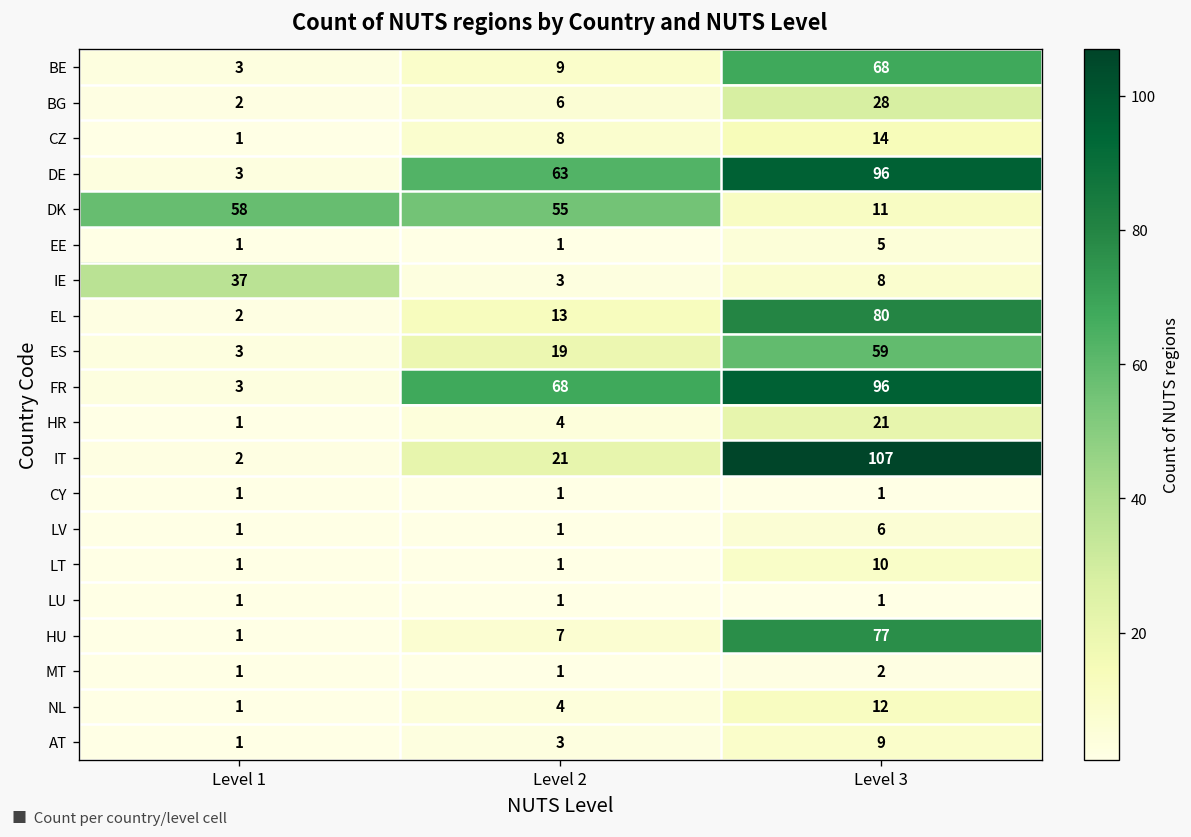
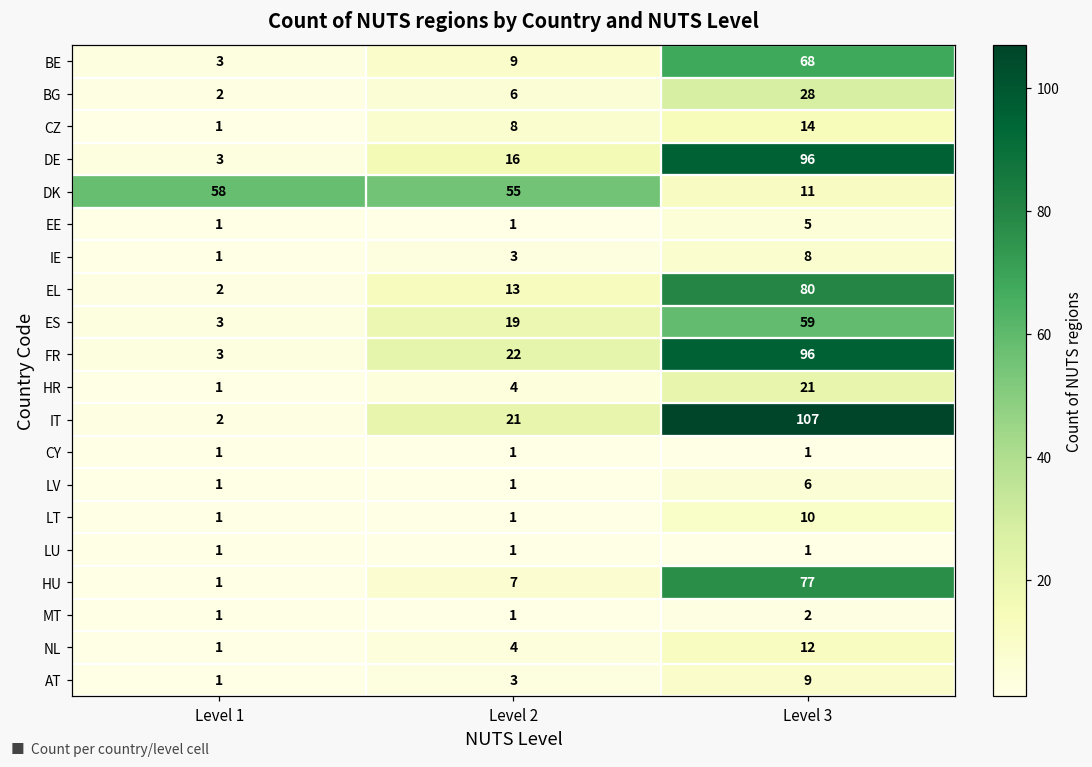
  {
    "BE": {
      "Level 1": 3,
      "Level 2": 9,
      "Level 3": 68
    },
    "BG": {
      "Level 1": 2,
      "Level 2": 6,
      "Level 3": 28
    },
    "CZ": {
      "Level 1": 1,
      "Level 2": 8,
      "Level 3": 14
    },
    "DE": {
      "Level 1": 3,
-     "Level 2": 63,
+     "Level 2": 16,
      "Level 3": 96
    },
    "DK": {
      "Level 1": 58,
      "Level 2": 55,
      "Level 3": 11
    },
    "EE": {
      "Level 1": 1,
      "Level 2": 1,
      "Level 3": 5
    },
    "IE": {
-     "Level 1": 37,
+     "Level 1": 1,
      "Level 2": 3,
      "Level 3": 8
    },
    "EL": {
      "Level 1": 2,
      "Level 2": 13,
      "Level 3": 80
    },
    "ES": {
      "Level 1": 3,
      "Level 2": 19,
      "Level 3": 59
    },
    "FR": {
      "Level 1": 3,
-     "Level 2": 68,
+     "Level 2": 22,
      "Level 3": 96
    },
    "HR": {
      "Level 1": 1,
      "Level 2": 4,
      "Level 3": 21
    },
    "IT": {
      "Level 1": 2,
      "Level 2": 21,
      "Level 3": 107
    },
    "CY": {
      "Level 1": 1,
      "Level 2": 1,
      "Level 3": 1
    },
    "LV": {
      "Level 1": 1,
      "Level 2": 1,
      "Level 3": 6
    },
    "LT": {
      "Level 1": 1,
      "Level 2": 1,
      "Level 3": 10
    },
    "LU": {
      "Level 1": 1,
      "Level 2": 1,
      "Level 3": 1
    },
    "HU": {
      "Level 1": 1,
      "Level 2": 7,
      "Level 3": 77
    },
    "MT": {
      "Level 1": 1,
      "Level 2": 1,
      "Level 3": 2
    },
    "NL": {
      "Level 1": 1,
      "Level 2": 4,
      "Level 3": 12
    },
    "AT": {
      "Level 1": 1,
      "Level 2": 3,
      "Level 3": 9
    }
  }
